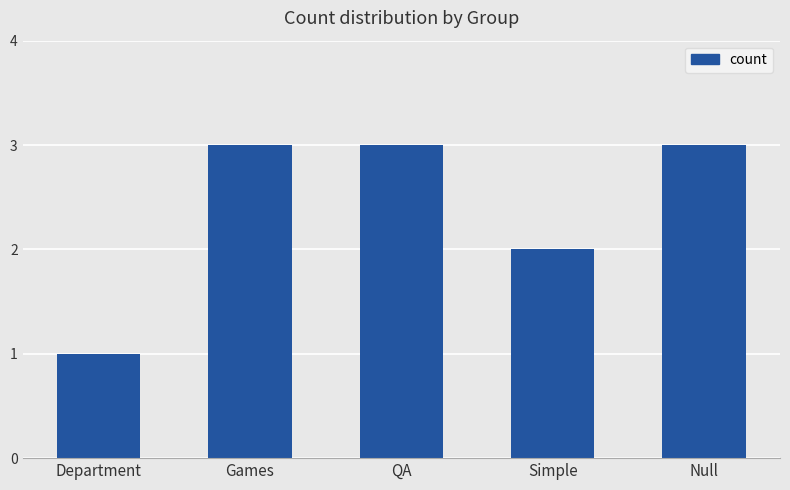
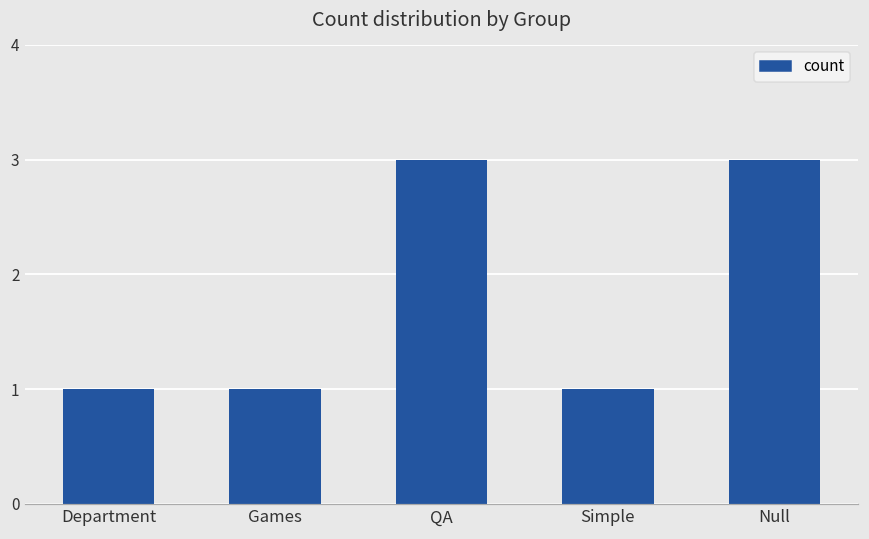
  {
    "Department": 1,
-   "Games": 3,
+   "Games": 1,
    "QA": 3,
-   "Simple": 2,
+   "Simple": 1,
    "Null": 3
  }
